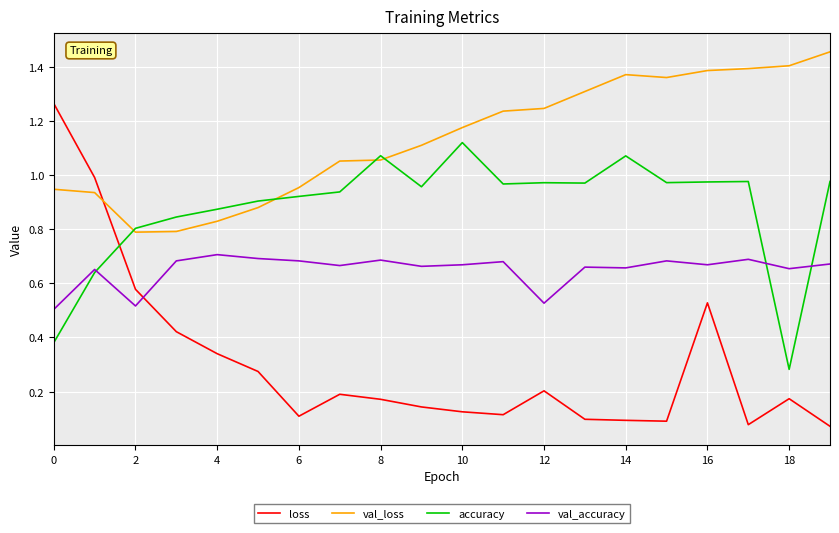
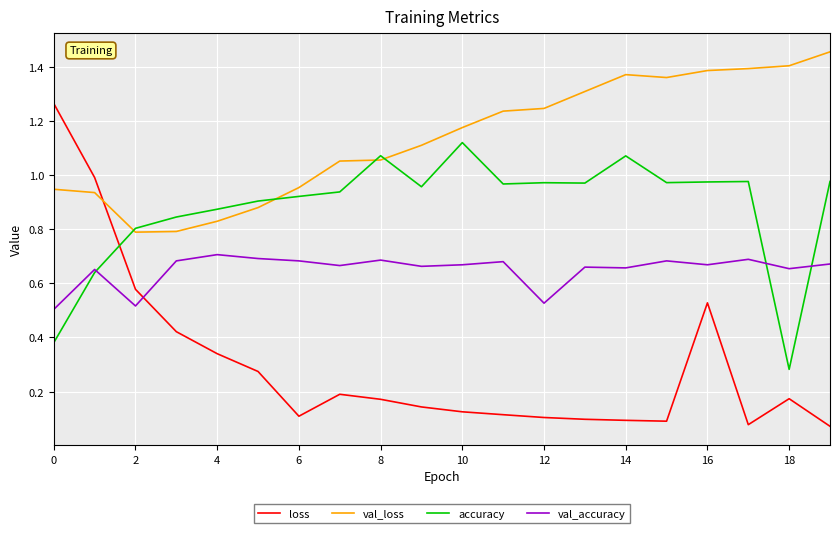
  {
    "loss": {
      "0": 1.26,
      "2": 0.58,
      "4": 0.34,
      "6": 0.11,
      "8": 0.17,
      "10": 0.13,
-     "12": 0.20,
+     "12": 0.10,
      "14": 0.09,
      "16": 0.53,
      "18": 0.17
    },
    "val_loss": {
      "0": 0.95,
      "2": 0.79,
      "4": 0.83,
      "6": 0.95,
      "8": 1.06,
      "10": 1.18,
      "12": 1.25,
      "14": 1.37,
      "16": 1.39,
      "18": 1.40
    },
    "accuracy": {
      "0": 0.38,
      "2": 0.80,
      "4": 0.87,
      "6": 0.92,
      "8": 1.07,
      "10": 1.12,
      "12": 0.97,
      "14": 1.07,
      "16": 0.97,
      "18": 0.28
    },
    "val_accuracy": {
      "0": 0.50,
      "2": 0.52,
      "4": 0.71,
      "6": 0.68,
      "8": 0.69,
      "10": 0.67,
      "12": 0.53,
      "14": 0.66,
      "16": 0.67,
      "18": 0.65
    }
  }
